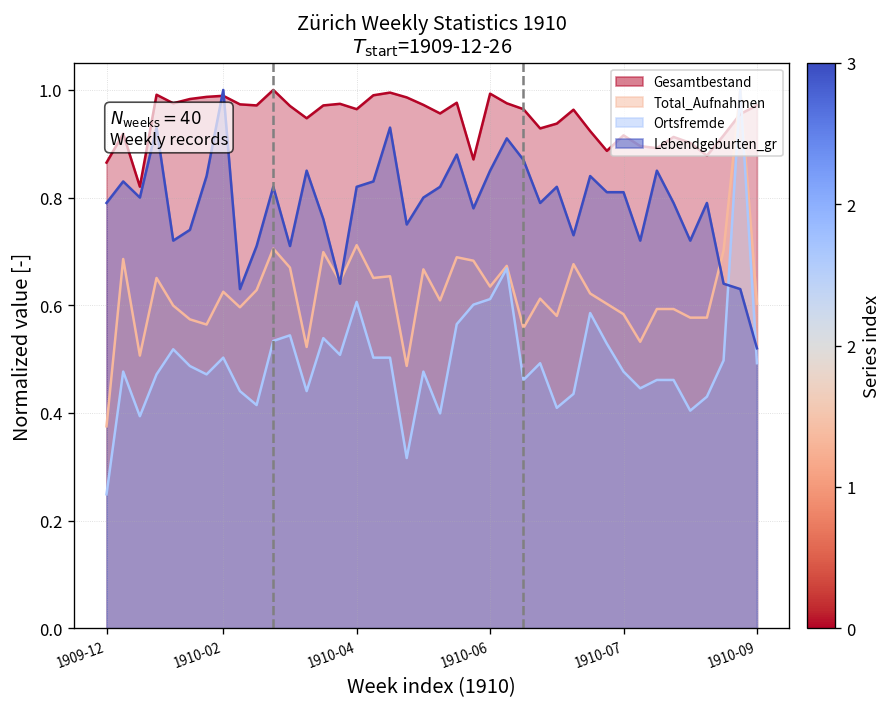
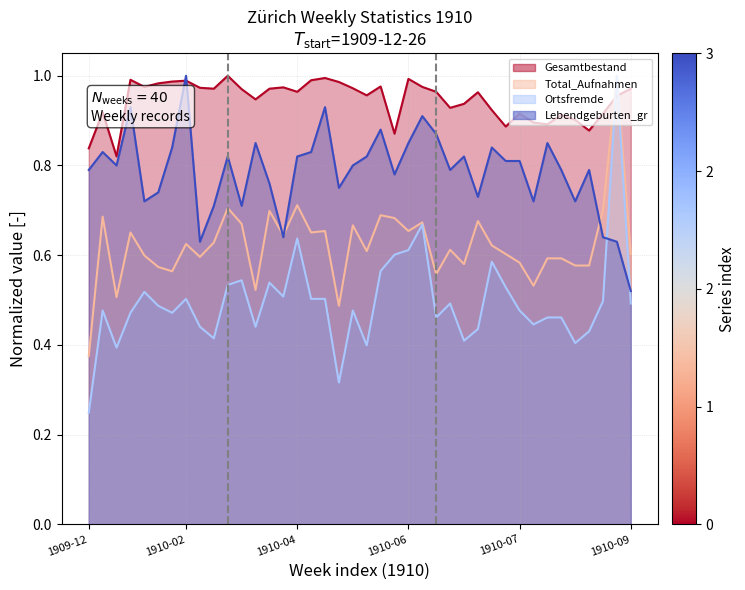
  {
    "Gesamtbestand": {
-     "1909-12": 0.86,
+     "1909-12": 0.84,
      "1910-02": 0.99,
      "1910-04": 0.96,
      "1910-06": 0.99
    },
    "Total_Aufnahmen": {
      "1909-12": 0.38,
      "1910-02": 0.63,
      "1910-04": 0.71,
-     "1910-06": 0.63,
+     "1910-06": 0.65,
      "1910-07": 0.58,
      "1910-09": 0.60
    },
    "Ortsfremde": {
      "1909-12": 0.25,
      "1910-02": 0.50,
-     "1910-04": 0.61,
+     "1910-04": 0.64,
      "1910-06": 0.61,
      "1910-07": 0.48,
      "1910-09": 0.49
    },
    "Lebendgeburten_gr": {
      "1909-12": 0.79,
      "1910-02": 1.00,
      "1910-04": 0.82,
      "1910-06": 0.85,
      "1910-07": 0.81,
      "1910-09": 0.52
    }
  }
